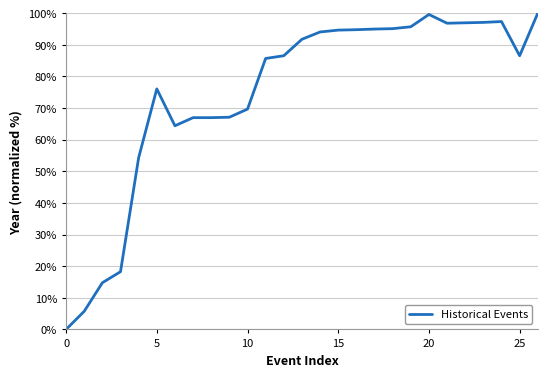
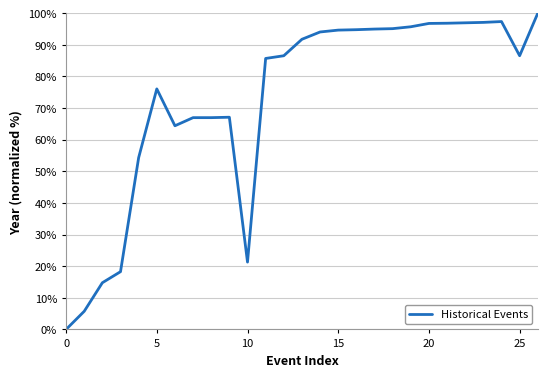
  {
    "0": "0%",
    "5": "76%",
-   "10": "70%",
+   "10": "21%",
    "15": "95%",
-   "20": "100%",
+   "20": "97%",
    "25": "87%"
  }
